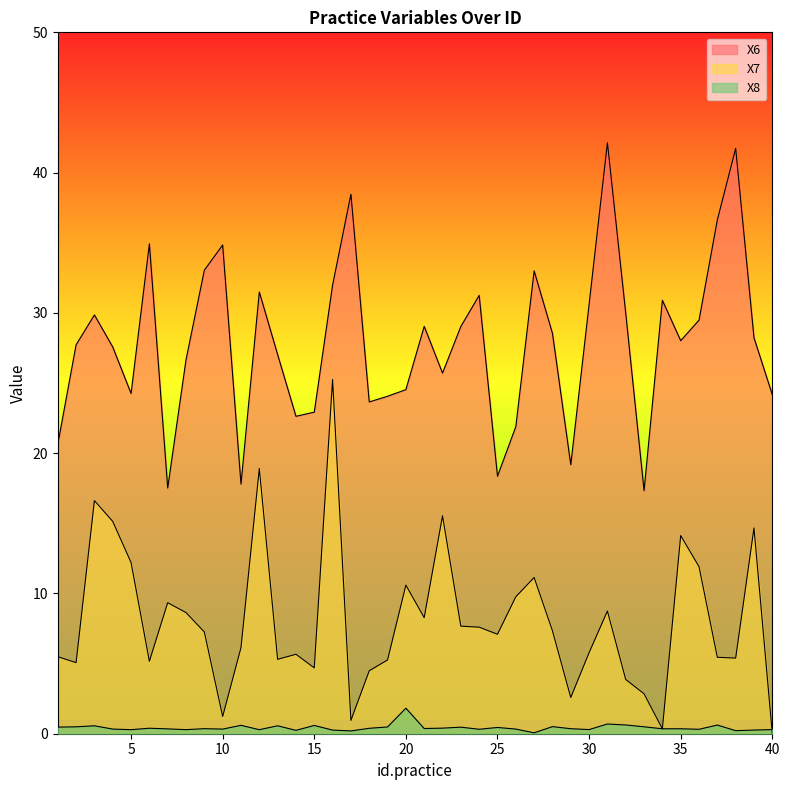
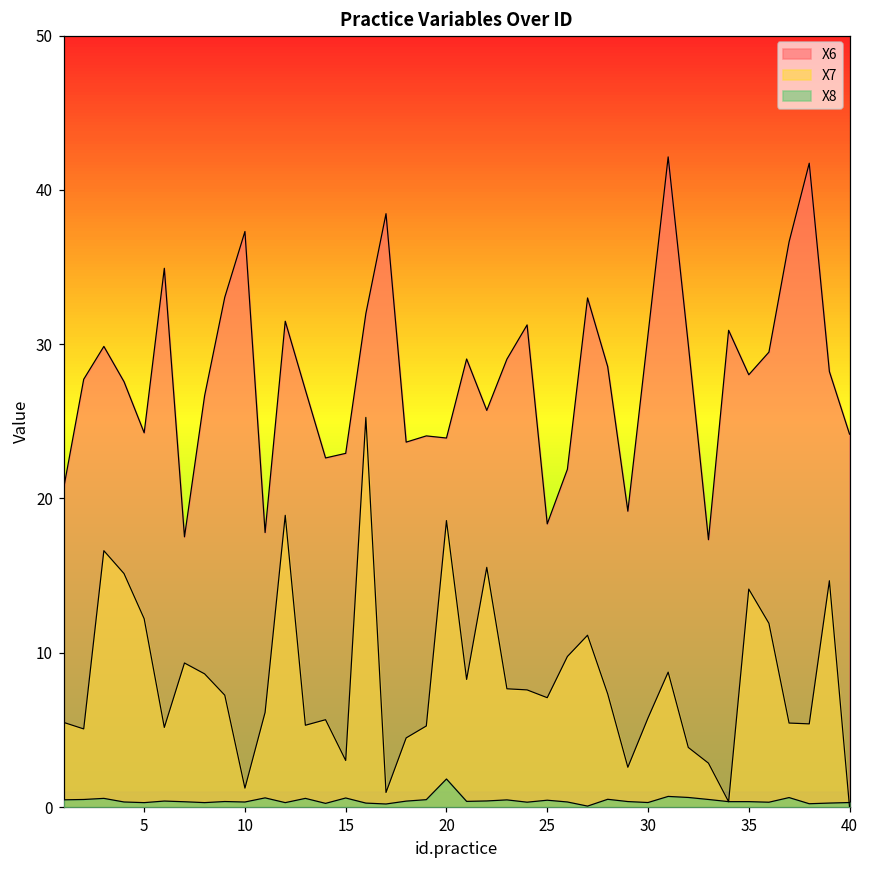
  {
    "X6": {
      "5": 24.3,
-     "10": 34.8,
+     "10": 37.3,
      "15": 22.9,
-     "20": 24.5,
+     "20": 23.9,
      "25": 18.4,
      "30": 30.6,
      "35": 28.0,
      "40": 24.2
    },
    "X7": {
      "5": 12.2,
      "10": 1.2,
-     "15": 4.7,
-     "20": 10.6,
+     "15": 3.0,
+     "20": 18.6,
      "25": 7.1,
      "30": 5.8,
      "35": 14.1
    },
    "X8": {
      "20": 1.8
    }
  }
